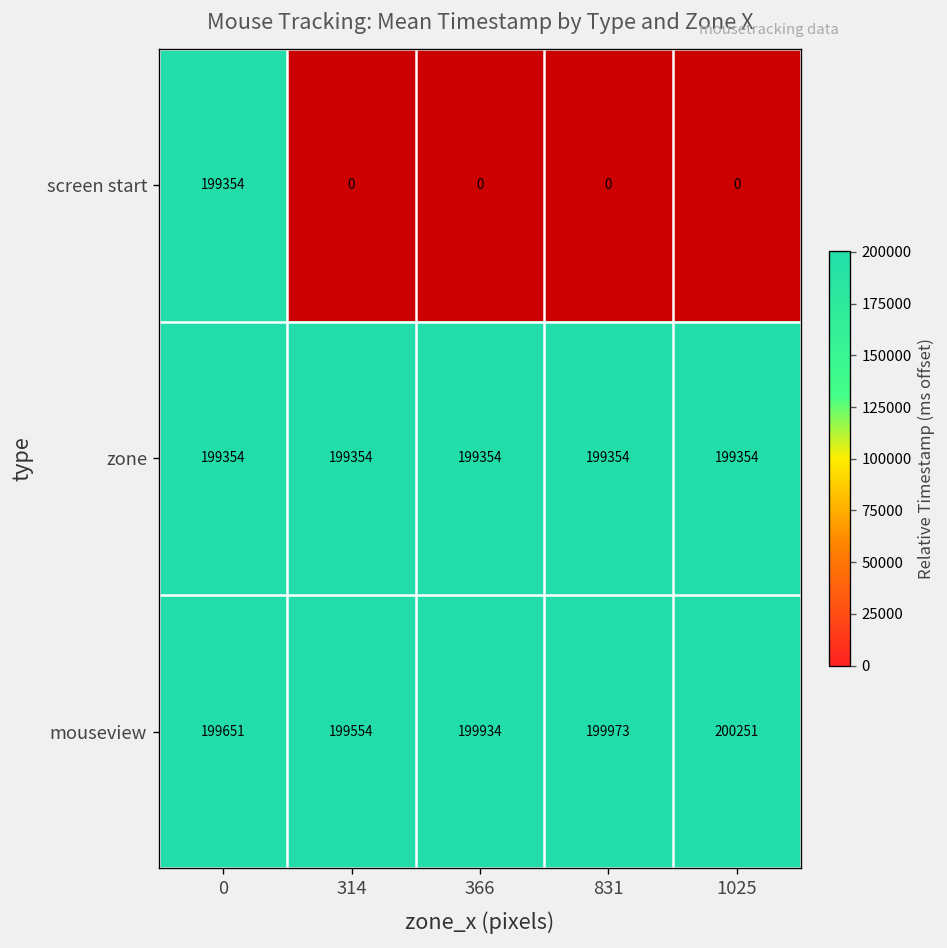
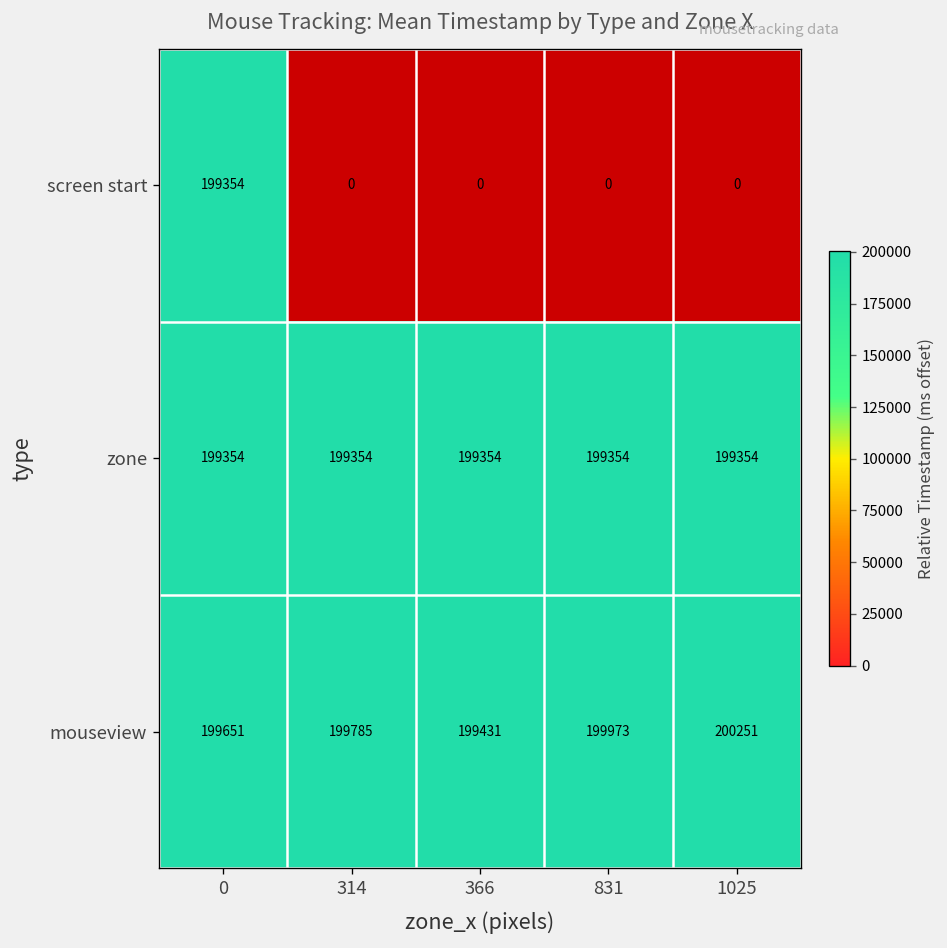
  {
    "screen start": {
      "0": 199354
    },
    "zone": {
      "0": 199354,
      "314": 199354,
      "366": 199354,
      "831": 199354,
      "1025": 199354
    },
    "mouseview": {
      "0": 199651,
-     "314": 199554,
-     "366": 199934,
+     "314": 199785,
+     "366": 199431,
      "831": 199973,
      "1025": 200251
    }
  }
